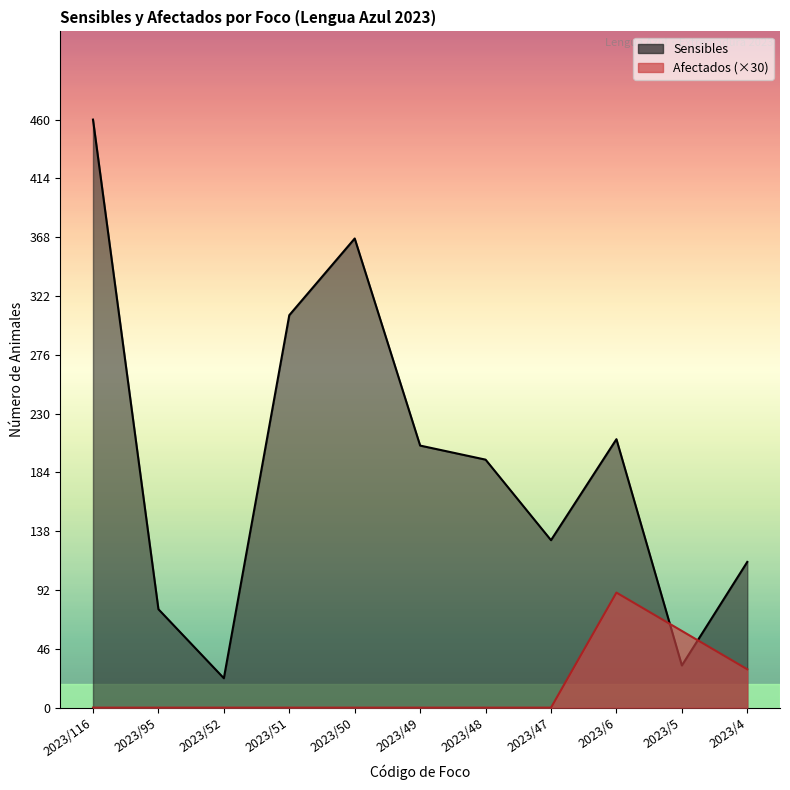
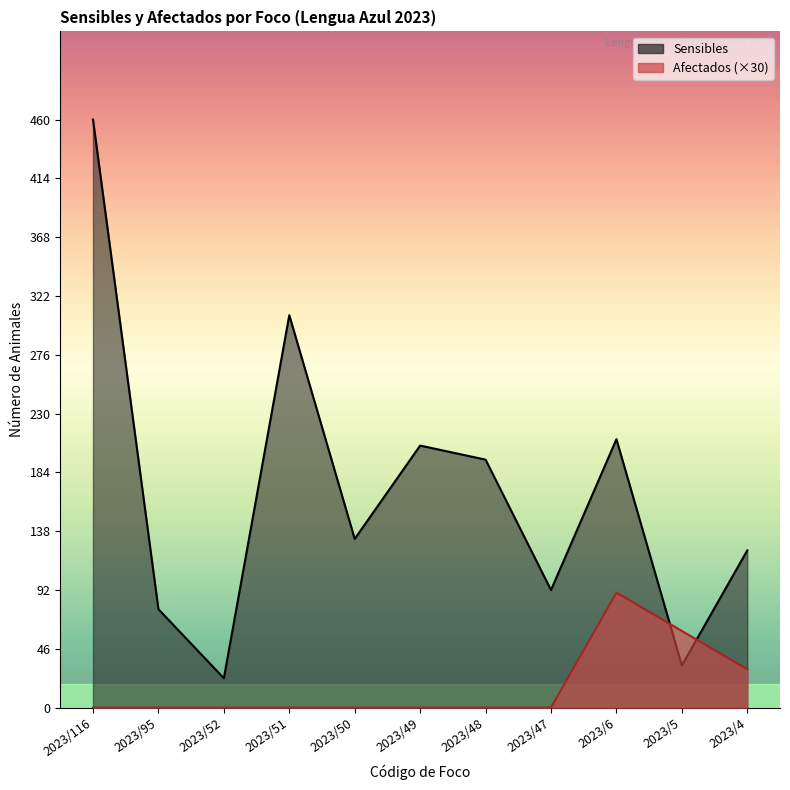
  {
    "Sensibles": {
      "2023/116": 460,
      "2023/95": 77,
      "2023/52": 23,
      "2023/51": 307,
-     "2023/50": 367,
+     "2023/50": 132,
      "2023/49": 205,
      "2023/48": 194,
-     "2023/47": 131,
+     "2023/47": 92,
      "2023/6": 210,
      "2023/5": 33,
-     "2023/4": 114
+     "2023/4": 123
    },
    "Afectados (×30)": {
      "2023/6": 90,
      "2023/5": 60,
      "2023/4": 30
    }
  }
